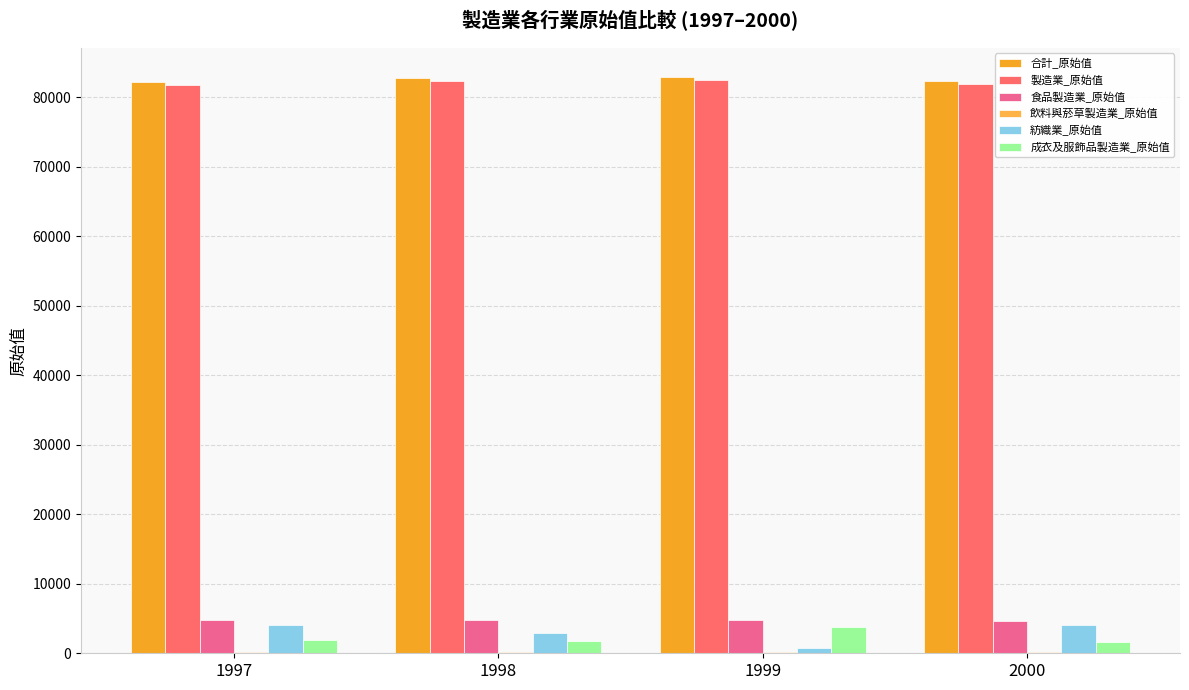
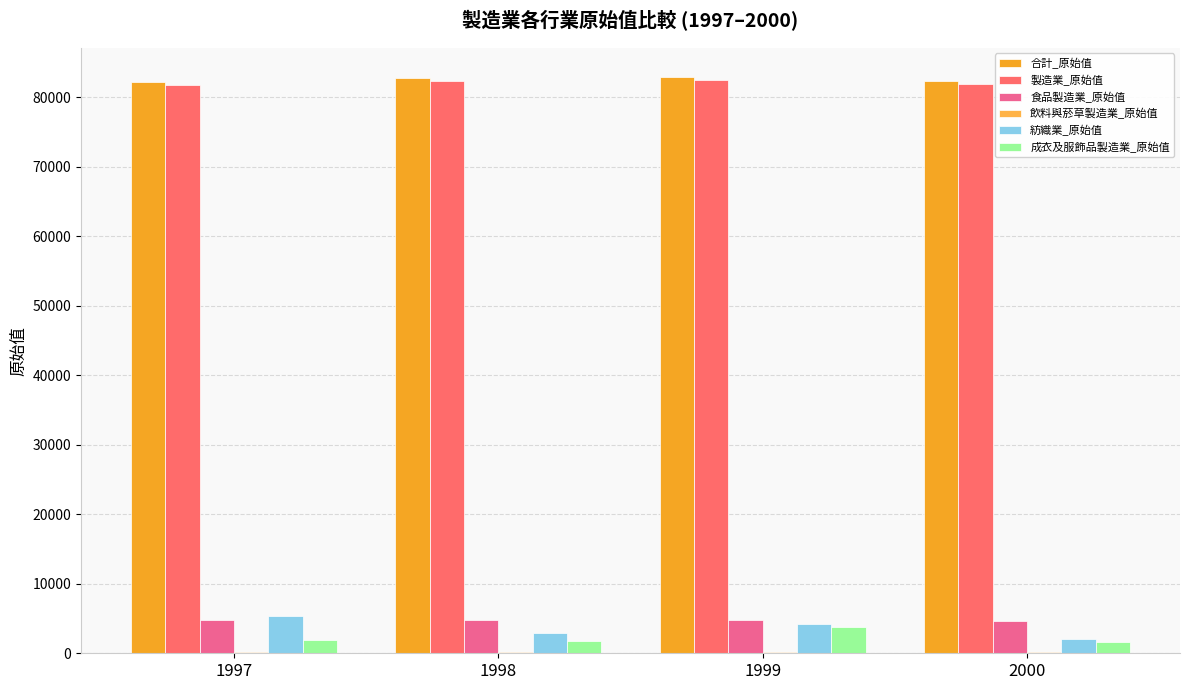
  {
    "紡織業_原始值": {
-     "1997": 4000,
+     "1997": 5000,
      "1998": 3000,
-     "1999": 1000,
-     "2000": 4000
+     "1999": 4000,
+     "2000": 2000
    },
    "成衣及服飾品製造業_原始值": {
      "1997": 2000,
      "1998": 2000,
      "1999": 4000,
      "2000": 2000
    }
  }
